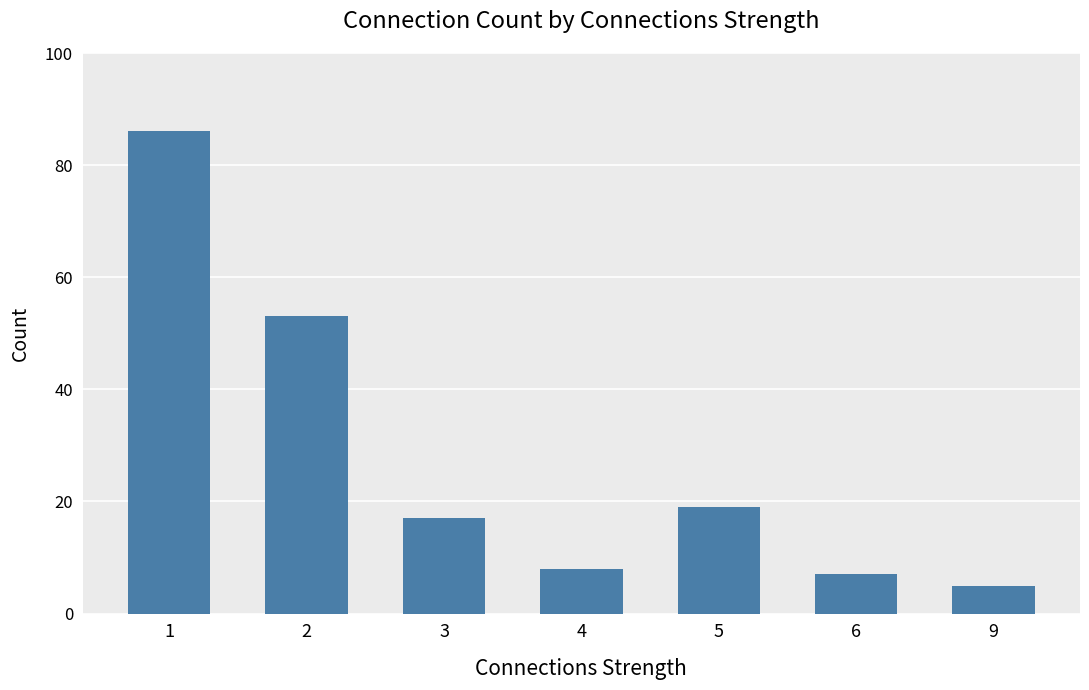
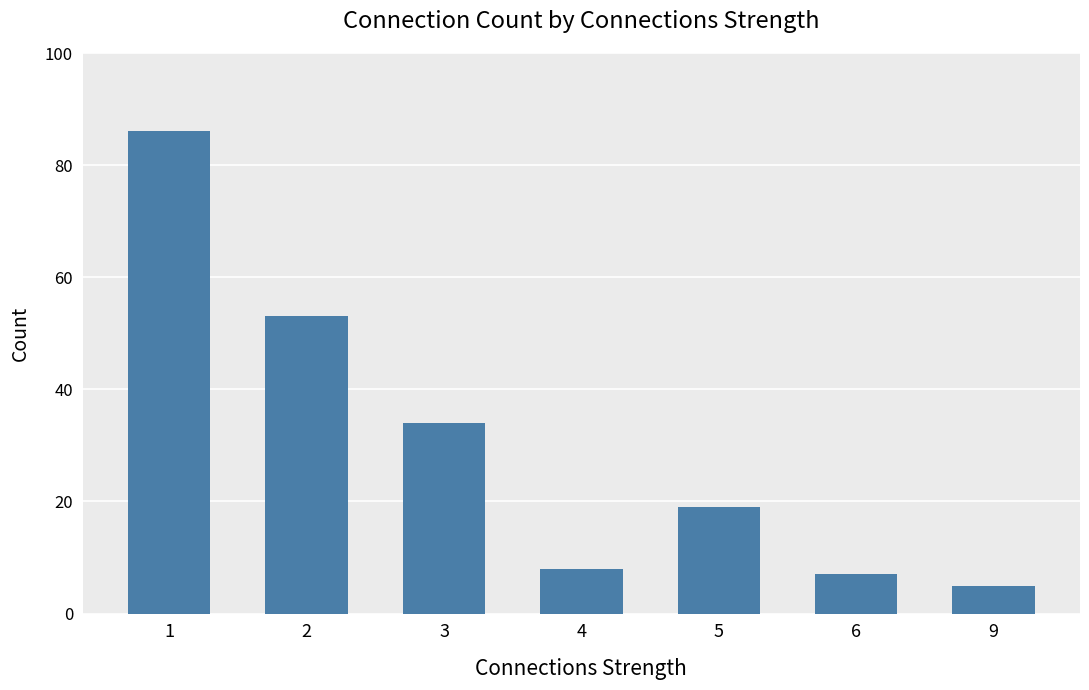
  {
    "1": 86,
    "2": 53,
-   "3": 17,
+   "3": 34,
    "4": 8,
    "5": 19,
    "6": 7,
    "9": 5
  }
